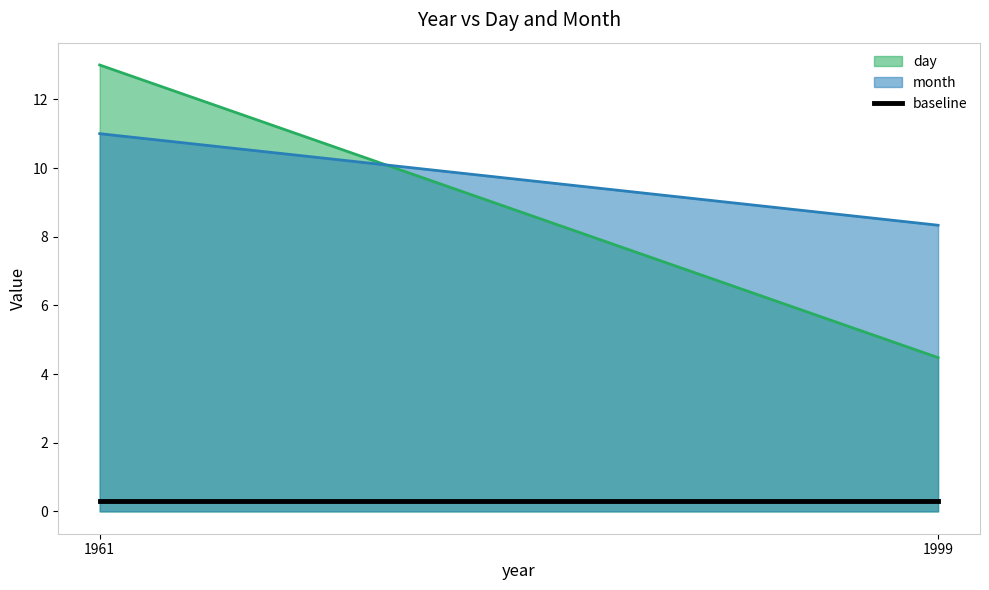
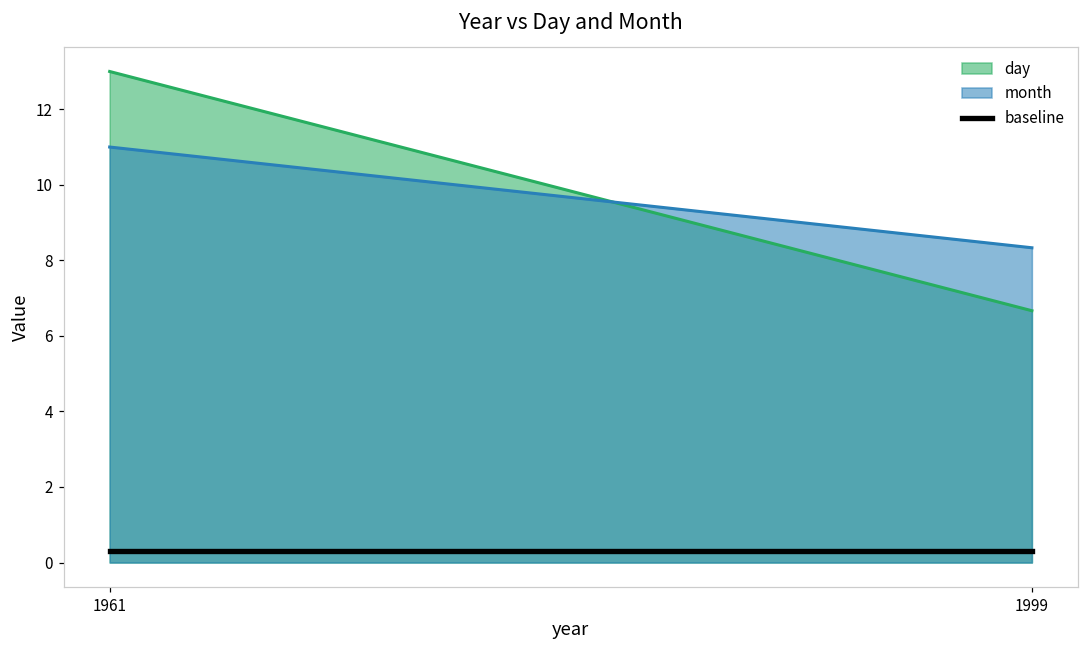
  {
    "day": {
      "1961": 13.0,
-     "1999": 4.5
+     "1999": 6.7
    },
    "month": {
      "1961": 11.0,
      "1999": 8.3
    },
    "baseline": {
      "1961": 0.3,
      "1999": 0.3
    }
  }
